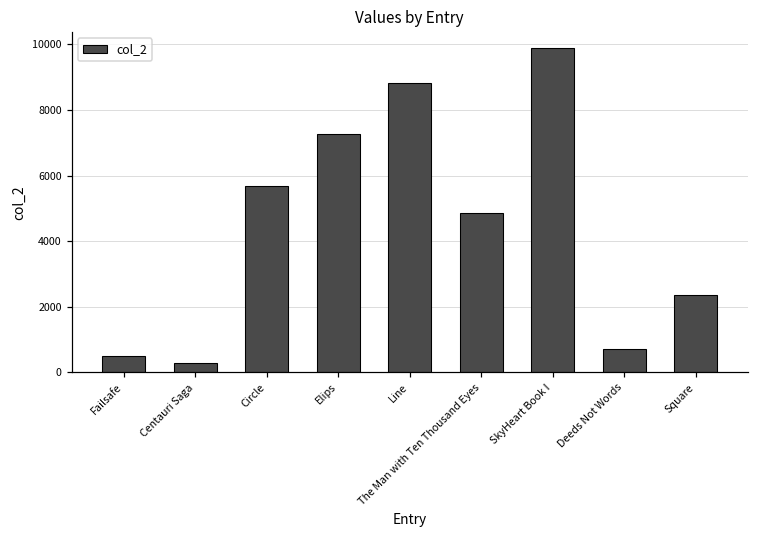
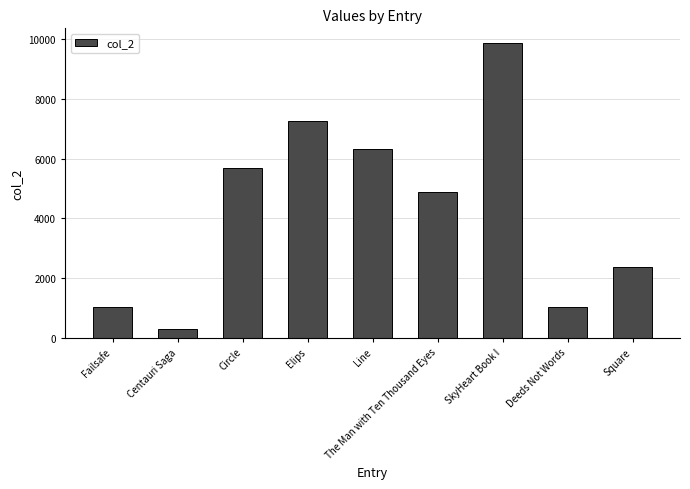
  {
-   "Failsafe": 500,
+   "Failsafe": 1000,
    "Centauri Saga": 300,
    "Circle": 5700,
    "Elips": 7300,
-   "Line": 8800,
+   "Line": 6300,
    "The Man with Ten Thousand Eyes": 4900,
    "SkyHeart Book I": 9900,
-   "Deeds Not Words": 700,
+   "Deeds Not Words": 1000,
    "Square": 2400
  }
